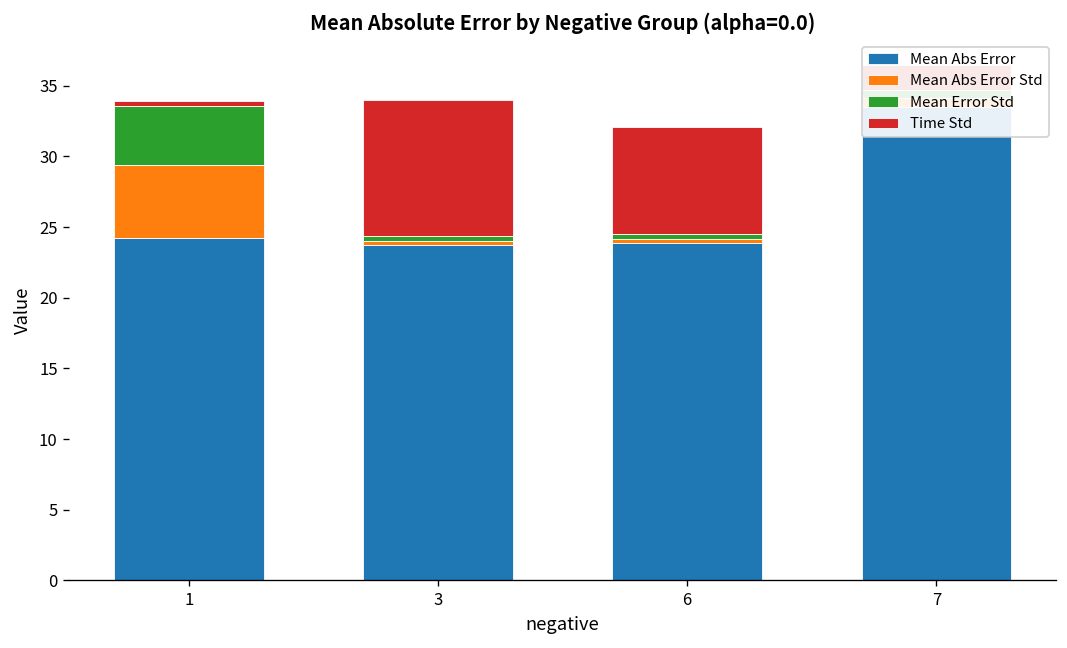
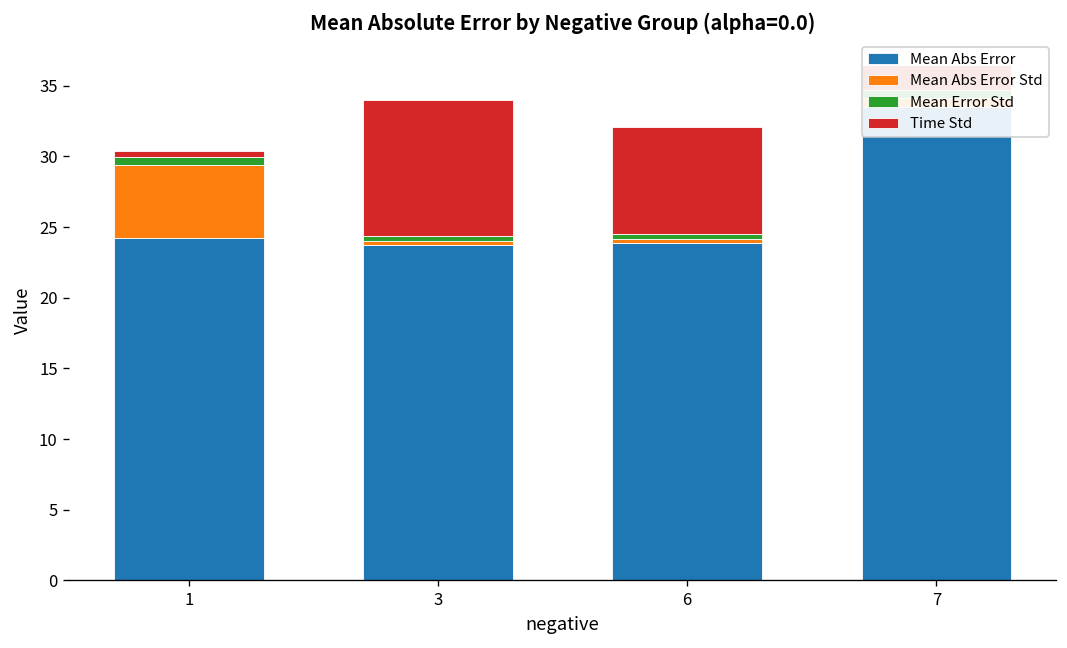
  {
    "Mean Abs Error": {
      "1": 24.2,
      "3": 23.7,
      "6": 23.9
    },
    "Mean Abs Error Std": {
      "1": 5.2,
      "3": 0.3,
      "6": 0.3
    },
    "Mean Error Std": {
-     "1": 4.2,
+     "1": 0.6,
      "3": 0.3,
      "6": 0.3
    },
    "Time Std": {
      "1": 0.4,
      "3": 9.6,
      "6": 7.6
    }
  }
